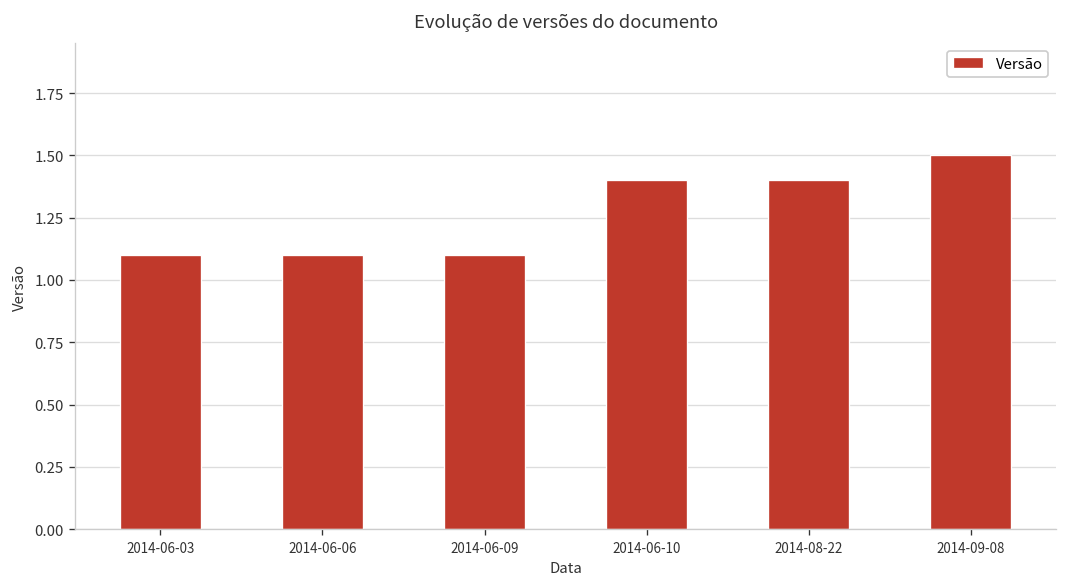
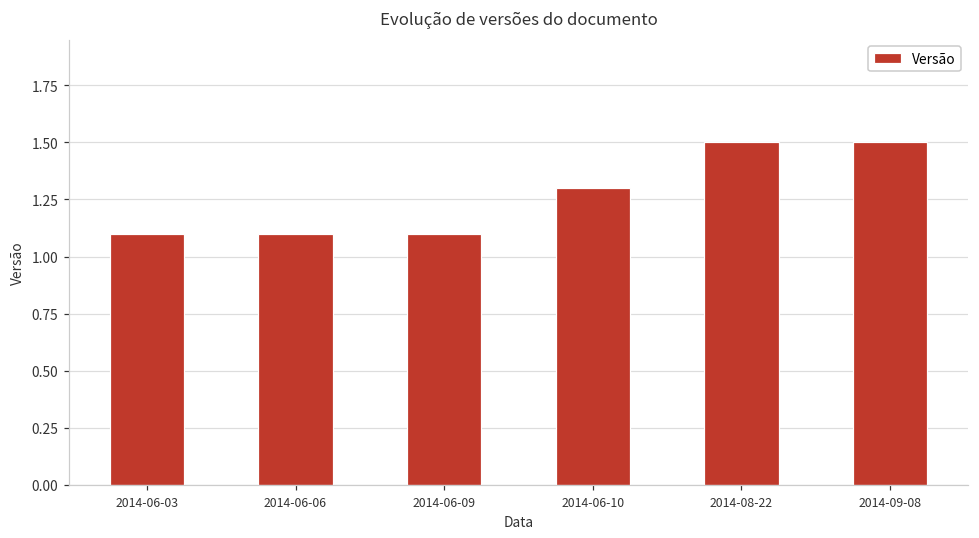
  {
    "2014-06-03": 1.1,
    "2014-06-06": 1.1,
    "2014-06-09": 1.1,
-   "2014-06-10": 1.4,
-   "2014-08-22": 1.4,
+   "2014-06-10": 1.3,
+   "2014-08-22": 1.5,
    "2014-09-08": 1.5
  }
